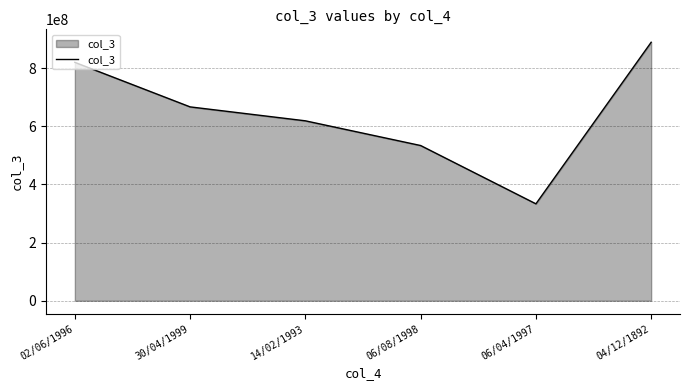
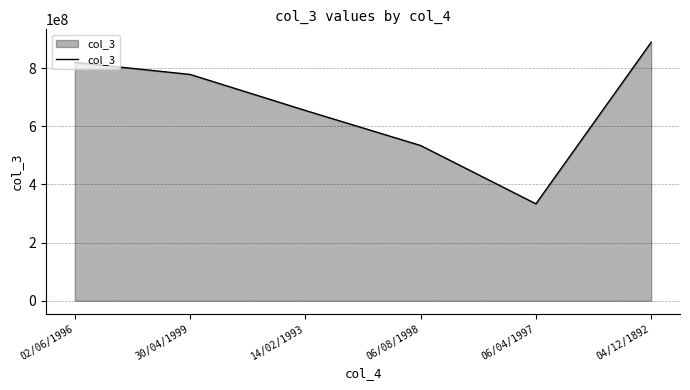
  {
-   "30/04/1999": 670000000,
-   "14/02/1993": 620000000,
+   "30/04/1999": 780000000,
+   "14/02/1993": 650000000,
    "06/08/1998": 530000000,
    "06/04/1997": 330000000,
    "04/12/1892": 890000000
  }
